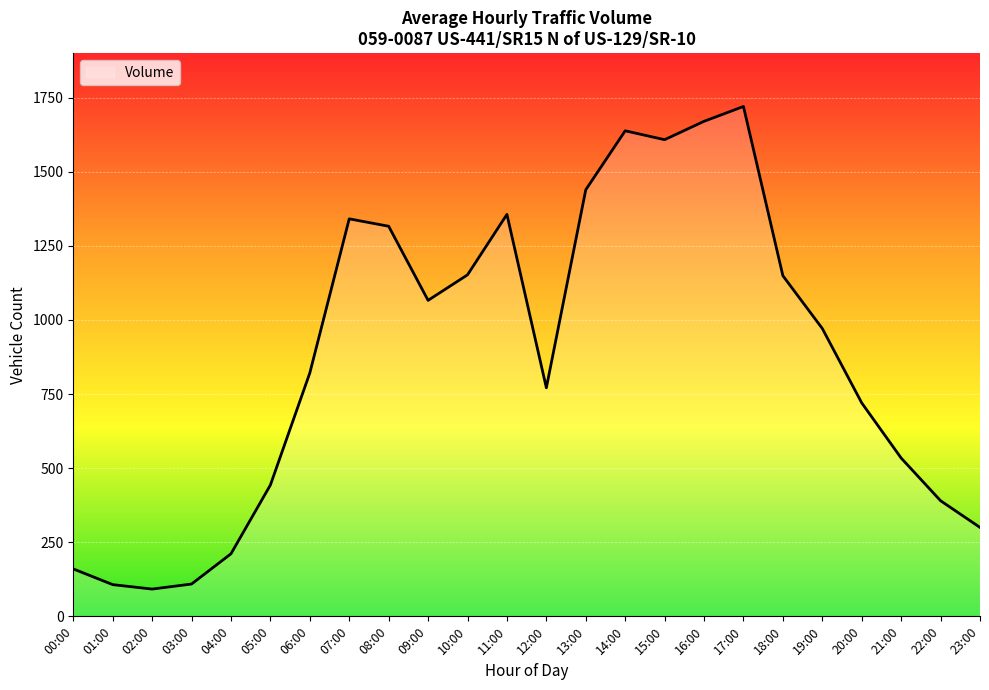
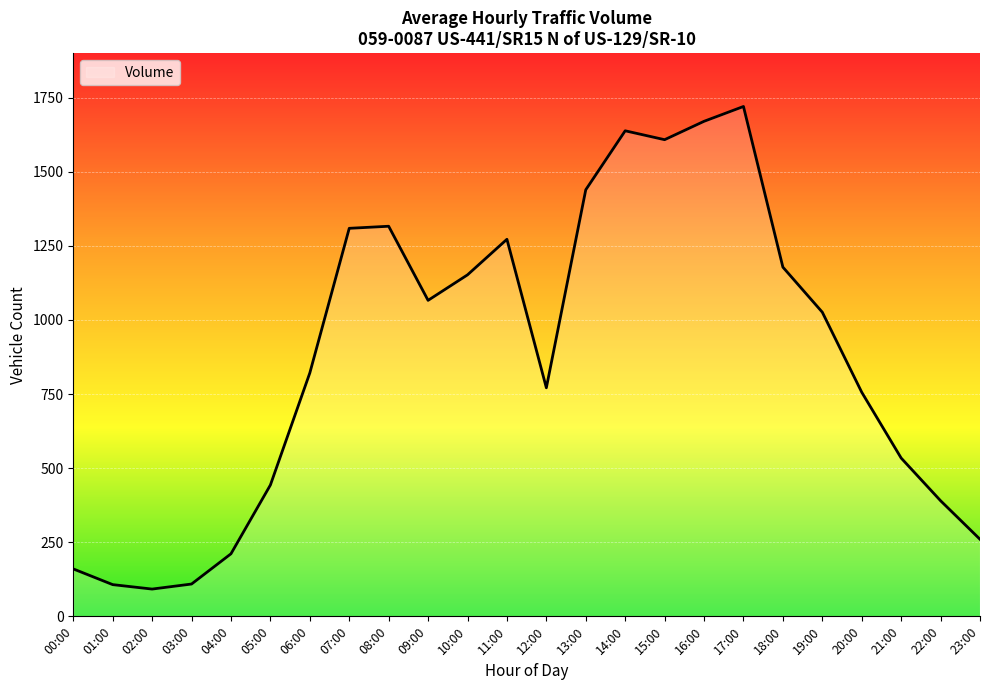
  {
    "00:00": 160,
    "01:00": 110,
    "02:00": 90,
    "03:00": 110,
    "04:00": 210,
    "05:00": 440,
    "06:00": 820,
-   "07:00": 1340,
+   "07:00": 1310,
    "08:00": 1320,
    "09:00": 1070,
    "10:00": 1150,
-   "11:00": 1360,
+   "11:00": 1270,
    "12:00": 770,
    "13:00": 1440,
    "14:00": 1640,
    "15:00": 1610,
    "16:00": 1670,
    "17:00": 1720,
-   "18:00": 1150,
-   "19:00": 970,
-   "20:00": 720,
+   "18:00": 1180,
+   "19:00": 1030,
+   "20:00": 760,
    "21:00": 530,
    "22:00": 390,
-   "23:00": 300
+   "23:00": 260
  }
